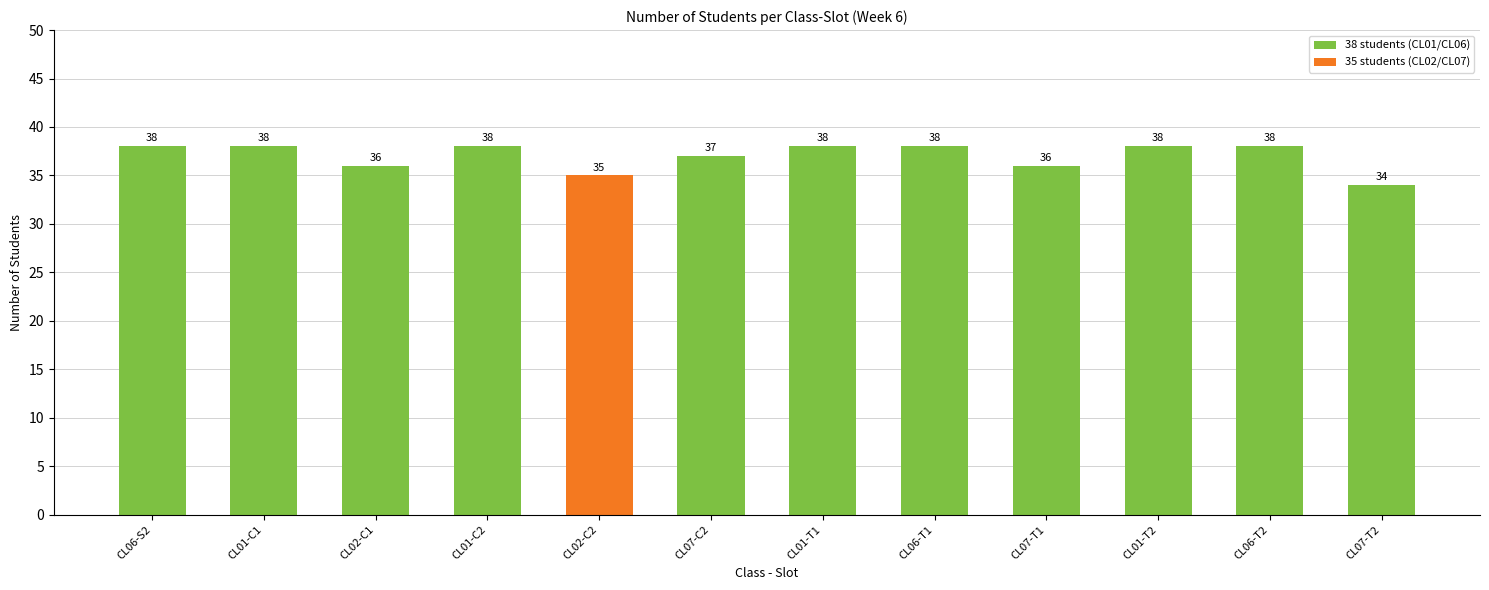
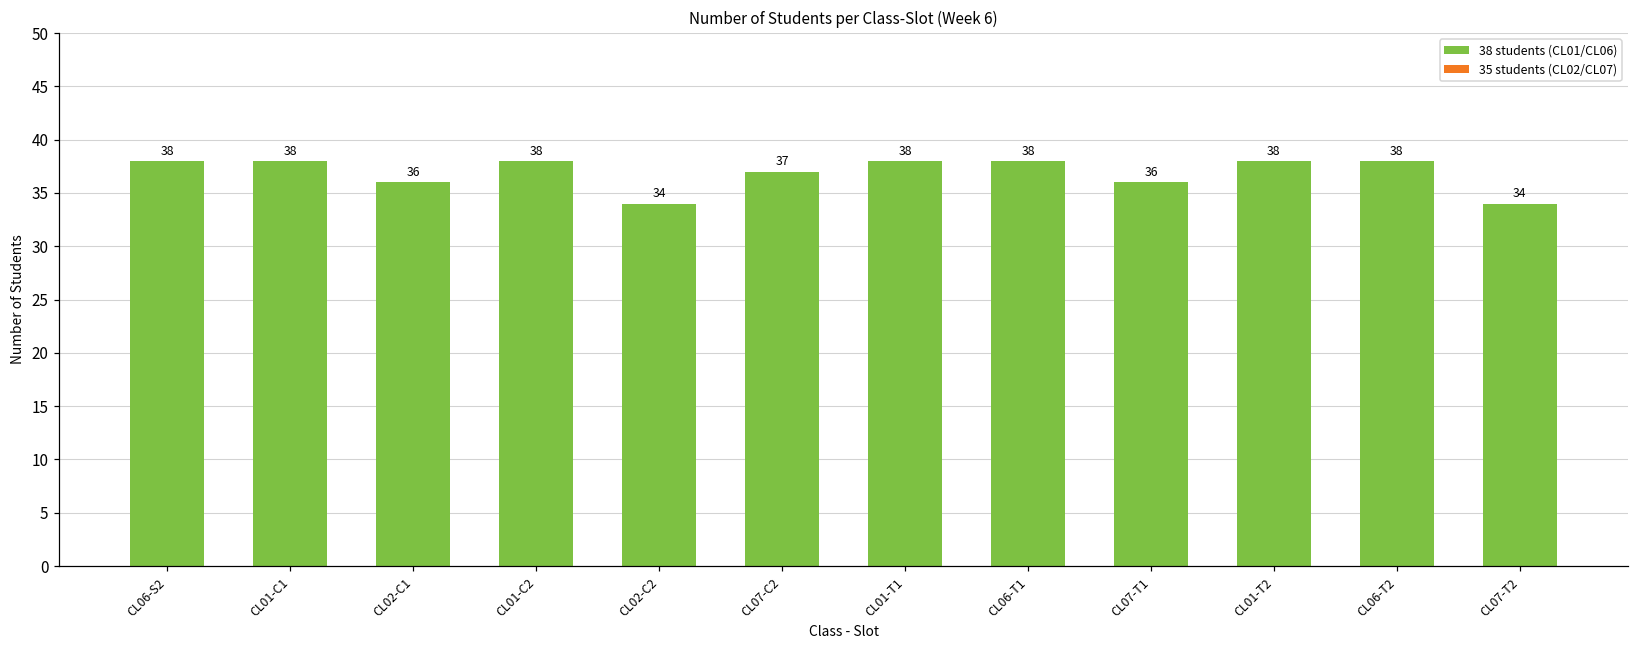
  {
    "CL06-S2": 38,
    "CL01-C1": 38,
    "CL02-C1": 36,
    "CL01-C2": 38,
-   "CL02-C2": 35,
+   "CL02-C2": 34,
    "CL07-C2": 37,
    "CL01-T1": 38,
    "CL06-T1": 38,
    "CL07-T1": 36,
    "CL01-T2": 38,
    "CL06-T2": 38,
    "CL07-T2": 34
  }
